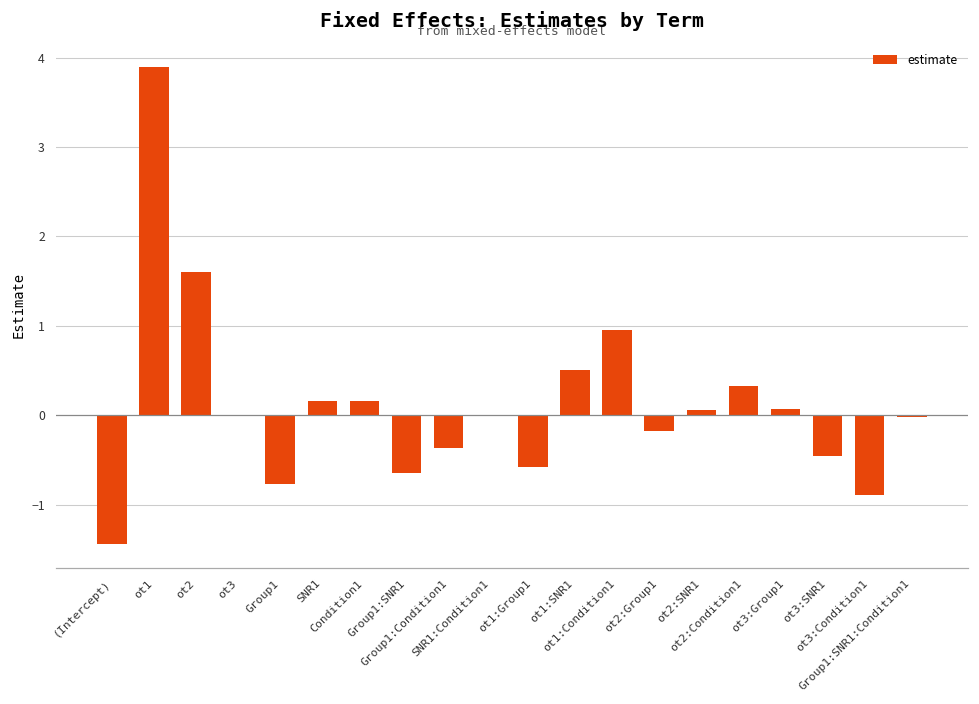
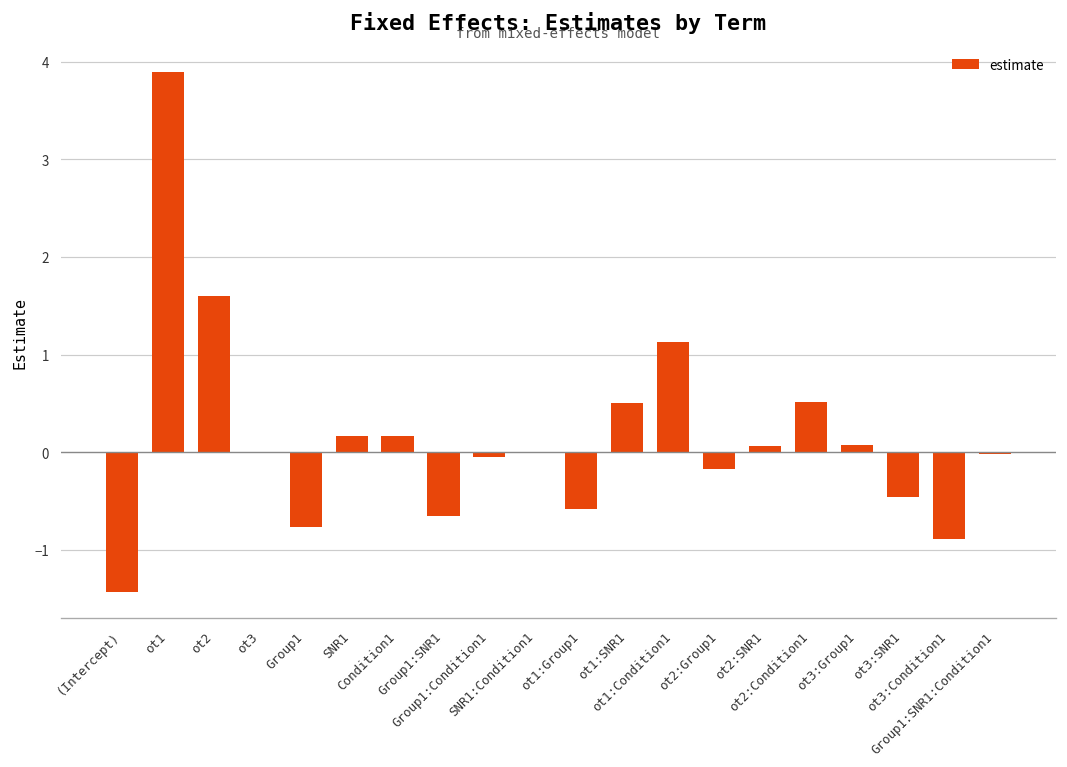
  {
    "(Intercept)": -1.4,
    "ot1": 3.9,
    "ot2": 1.6,
    "Group1": -0.8,
    "SNR1": 0.2,
    "Condition1": 0.2,
    "Group1:SNR1": -0.6,
-   "Group1:Condition1": -0.4,
+   "Group1:Condition1": -0.1,
    "ot1:Group1": -0.6,
    "ot1:SNR1": 0.5,
-   "ot1:Condition1": 1.0,
+   "ot1:Condition1": 1.1,
    "ot2:Group1": -0.2,
    "ot2:SNR1": 0.1,
-   "ot2:Condition1": 0.3,
+   "ot2:Condition1": 0.5,
    "ot3:Group1": 0.1,
    "ot3:SNR1": -0.5,
    "ot3:Condition1": -0.9
  }
